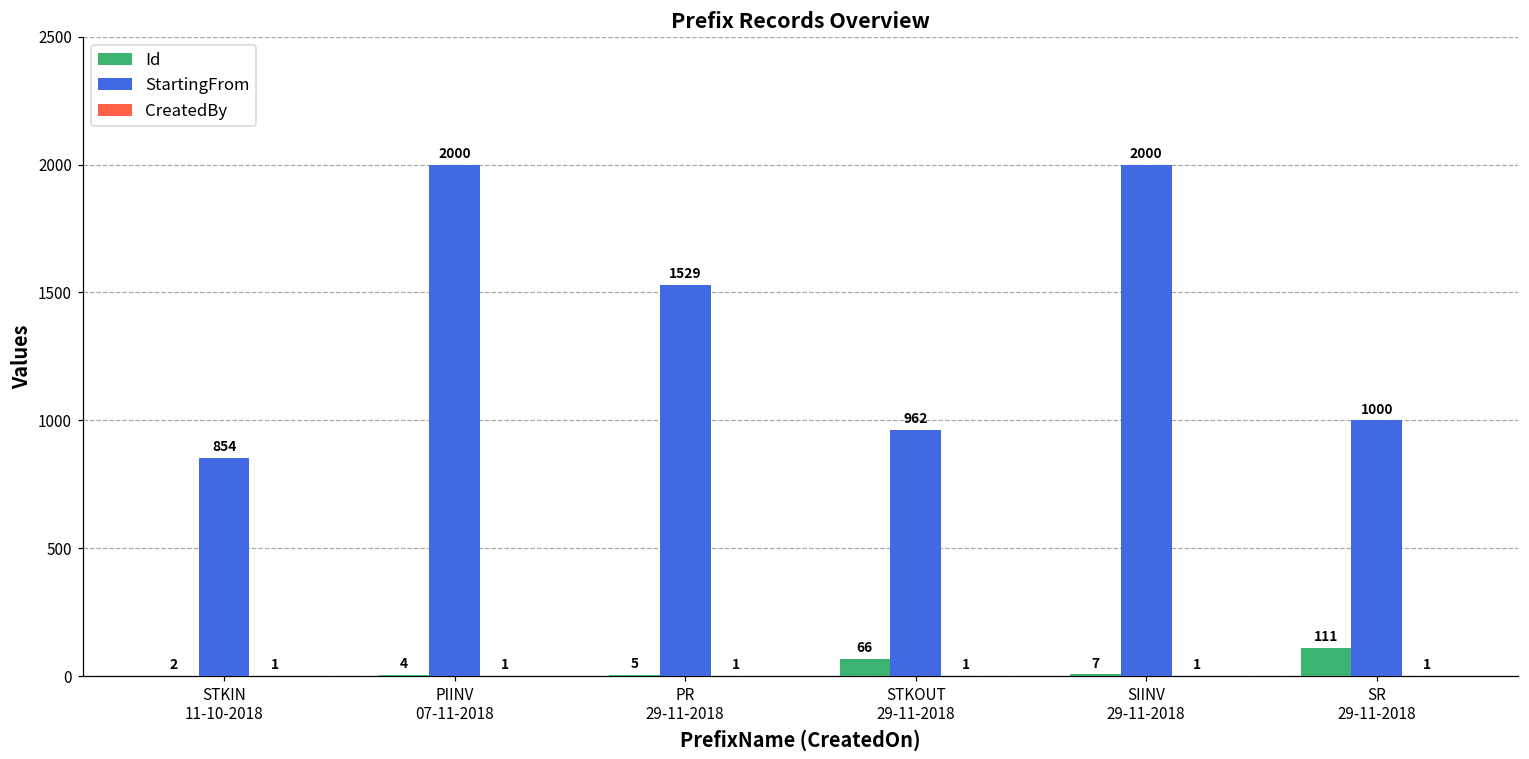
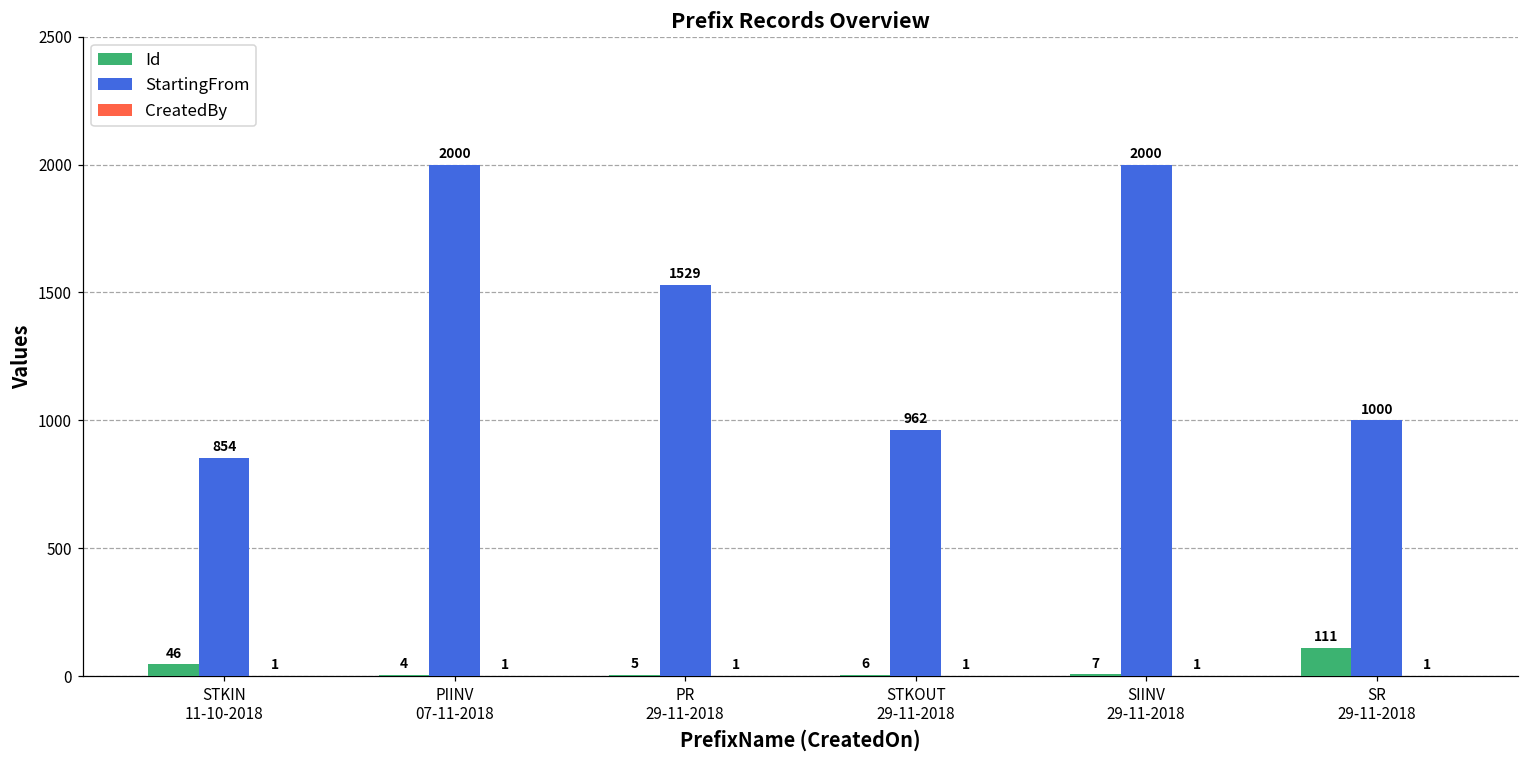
  {
    "Id": {
-     "STKIN 11-10-2018": 2,
+     "STKIN 11-10-2018": 46,
      "PIINV 07-11-2018": 4,
      "PR 29-11-2018": 5,
-     "STKOUT 29-11-2018": 66,
+     "STKOUT 29-11-2018": 6,
      "SIINV 29-11-2018": 7,
      "SR 29-11-2018": 111
    },
    "StartingFrom": {
      "STKIN 11-10-2018": 854,
      "PIINV 07-11-2018": 2000,
      "PR 29-11-2018": 1529,
      "STKOUT 29-11-2018": 962,
      "SIINV 29-11-2018": 2000,
      "SR 29-11-2018": 1000
    },
    "CreatedBy": {
      "STKIN 11-10-2018": 1,
      "PIINV 07-11-2018": 1,
      "PR 29-11-2018": 1,
      "STKOUT 29-11-2018": 1,
      "SIINV 29-11-2018": 1,
      "SR 29-11-2018": 1
    }
  }
